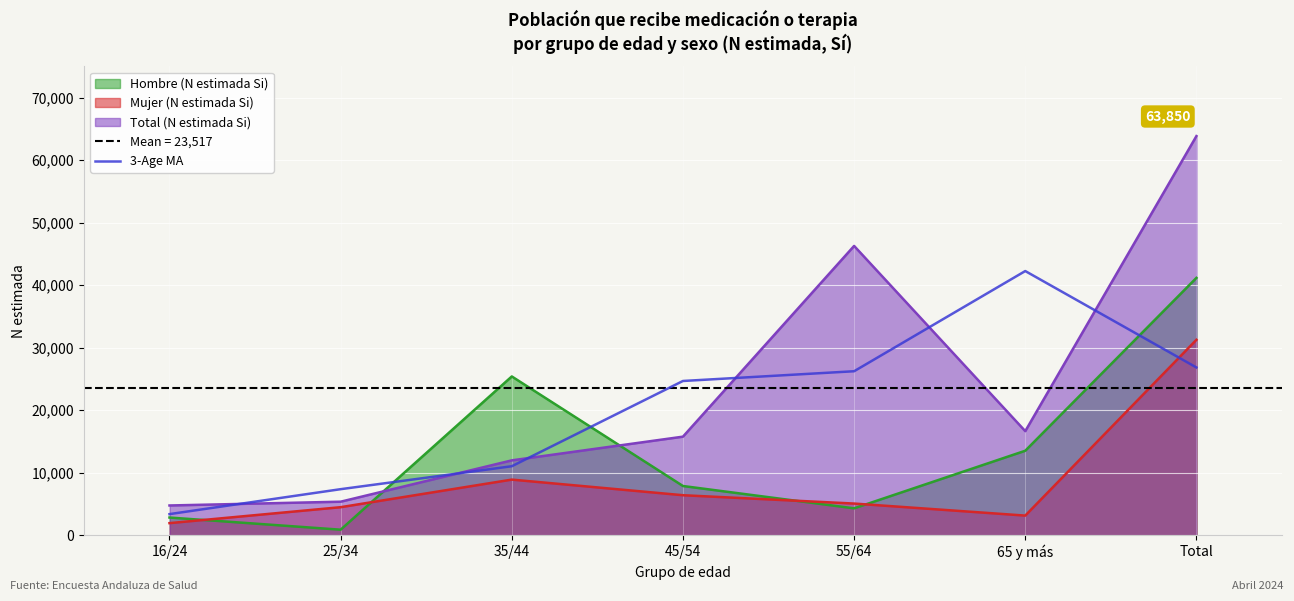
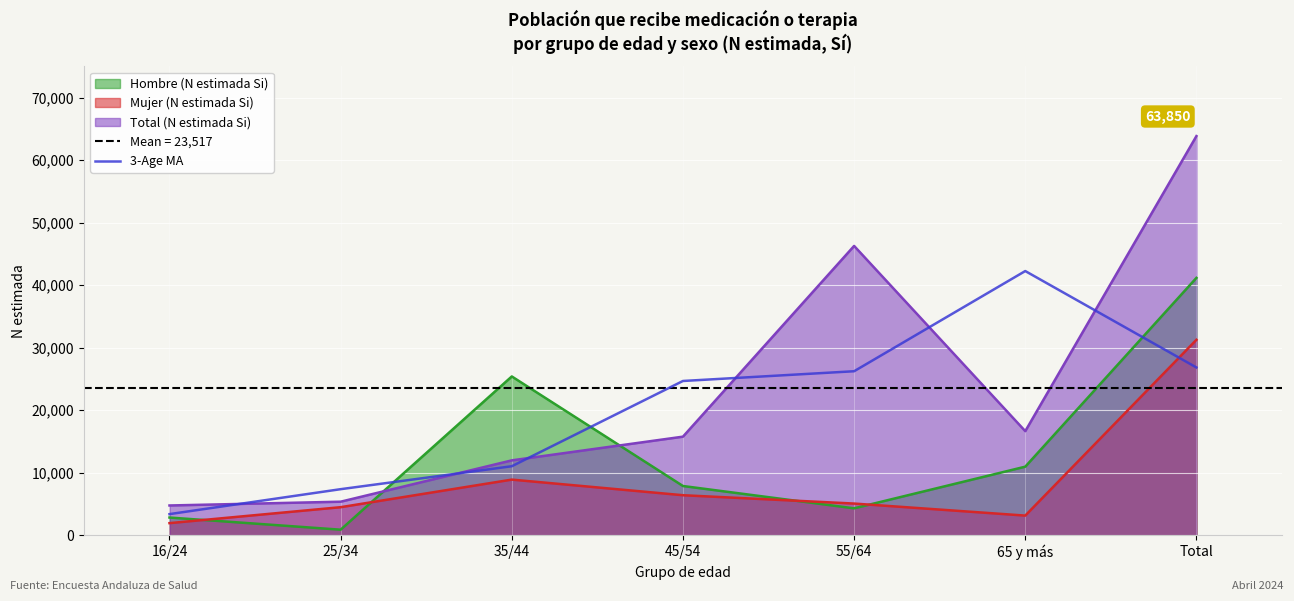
  {
    "Hombre (N estimada Si)": {
      "16/24": "3,000",
      "25/34": "1,000",
      "35/44": "25,000",
      "45/54": "8,000",
      "55/64": "4,000",
-     "65 y más": "14,000",
+     "65 y más": "11,000",
      "Total": "41,000"
    },
    "Mujer (N estimada Si)": {
      "16/24": "2,000",
      "25/34": "4,000",
      "35/44": "9,000",
      "45/54": "6,000",
      "55/64": "5,000",
      "65 y más": "3,000",
      "Total": "31,000"
    },
    "Total (N estimada Si)": {
      "16/24": "5,000",
      "25/34": "5,000",
      "35/44": "12,000",
      "45/54": "16,000",
      "55/64": "46,000",
      "65 y más": "17,000"
    },
    "3-Age MA": {
      "16/24": "3,000",
      "25/34": "7,000",
      "35/44": "11,000",
      "45/54": "25,000",
      "55/64": "26,000",
      "65 y más": "42,000",
      "Total": "27,000"
    }
  }
